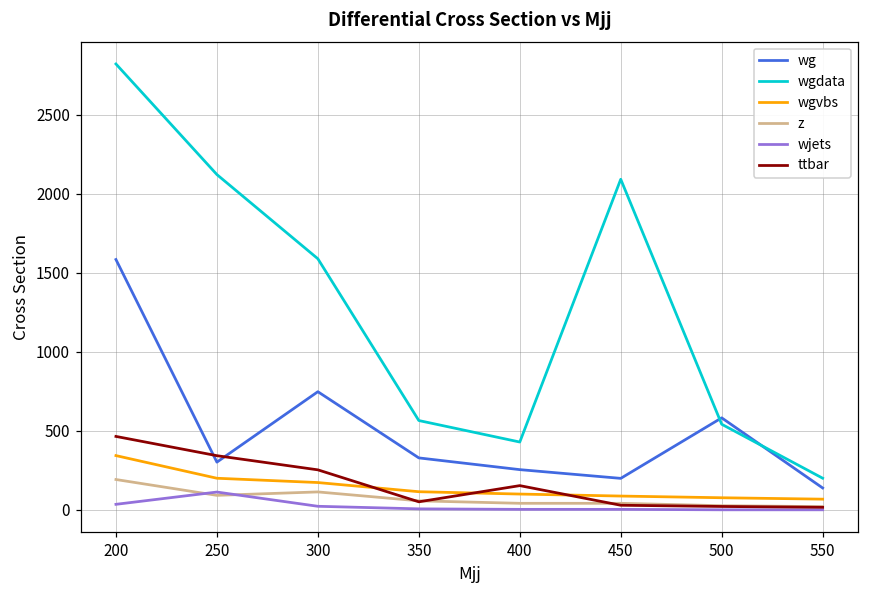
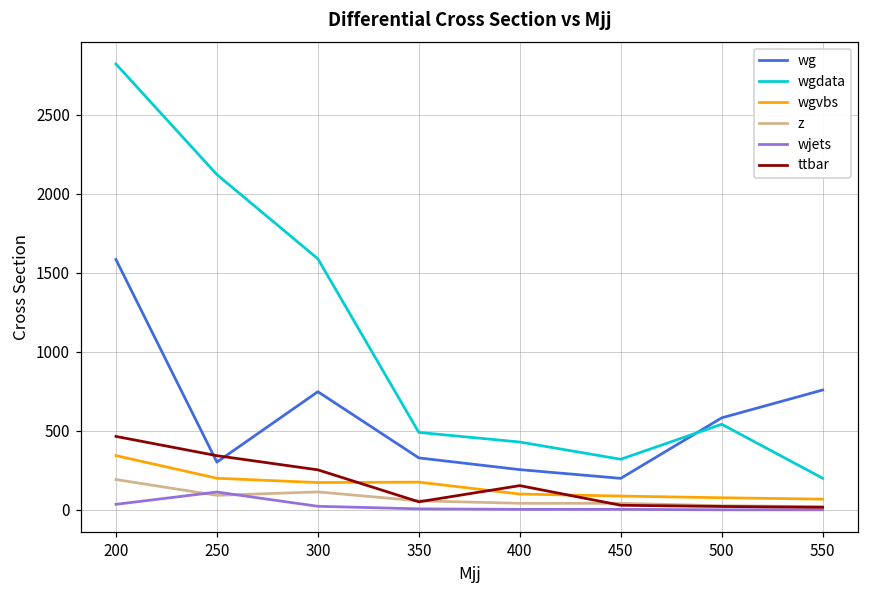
  {
    "wg": {
      "200": 1580,
      "250": 300,
      "300": 750,
      "350": 330,
      "400": 250,
      "450": 200,
      "500": 580,
-     "550": 140
+     "550": 760
    },
    "wgdata": {
      "200": 2820,
      "250": 2120,
      "300": 1590,
-     "350": 570,
+     "350": 490,
      "400": 430,
-     "450": 2090,
+     "450": 320,
      "500": 540,
      "550": 200
    },
    "wgvbs": {
      "200": 340,
      "250": 200,
      "300": 170,
-     "350": 110,
+     "350": 180,
      "400": 100,
      "450": 90,
      "500": 80,
      "550": 70
    },
    "z": {
      "200": 190,
      "250": 90,
      "300": 110,
      "400": 40
    },
    "wjets": {
      "200": 30,
      "250": 110,
      "300": 20,
      "350": 10,
      "400": 0,
      "450": 0,
      "500": 0
    },
    "ttbar": {
      "200": 460,
      "250": 340,
      "300": 250,
      "400": 150
    }
  }
